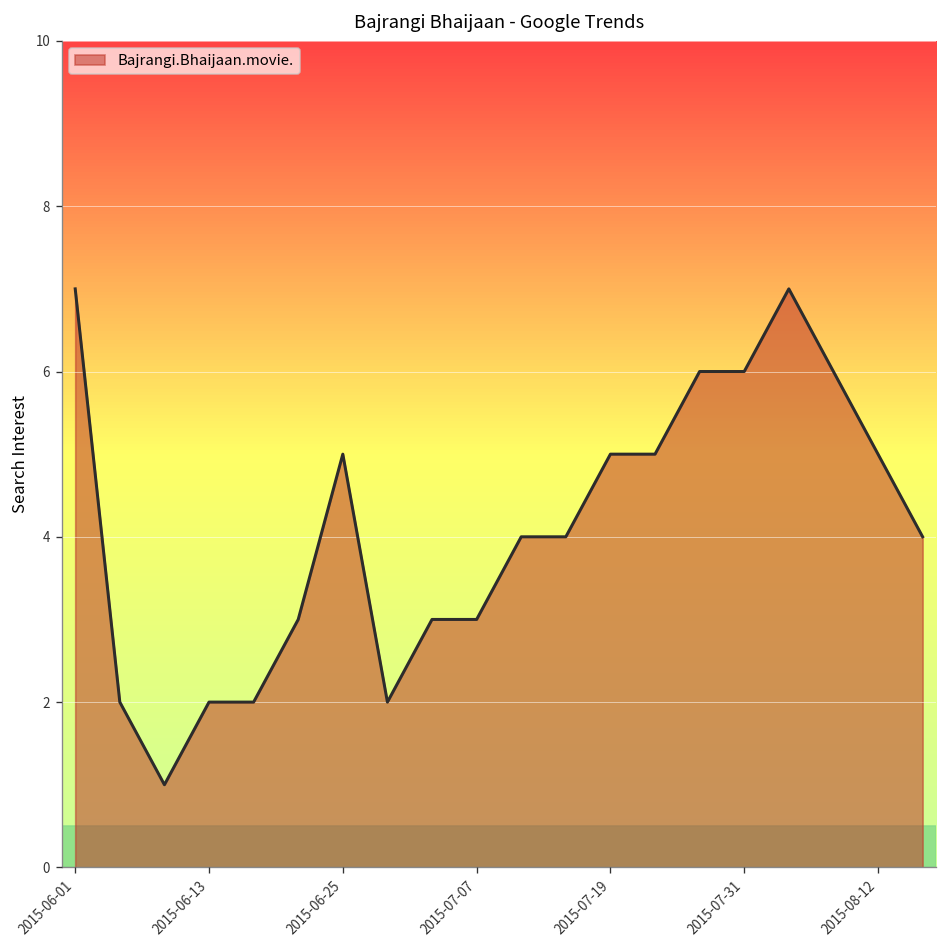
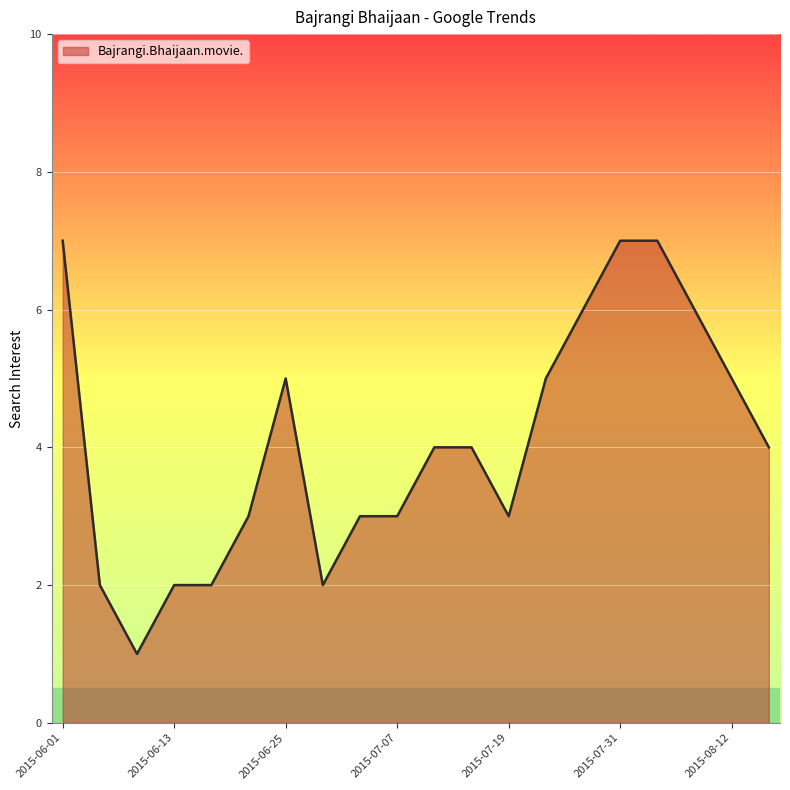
  {
    "2015-06-01": 7,
    "2015-06-13": 2,
    "2015-06-25": 5,
    "2015-07-07": 3,
-   "2015-07-19": 5,
-   "2015-07-31": 6,
+   "2015-07-19": 3,
+   "2015-07-31": 7,
    "2015-08-12": 5
  }
